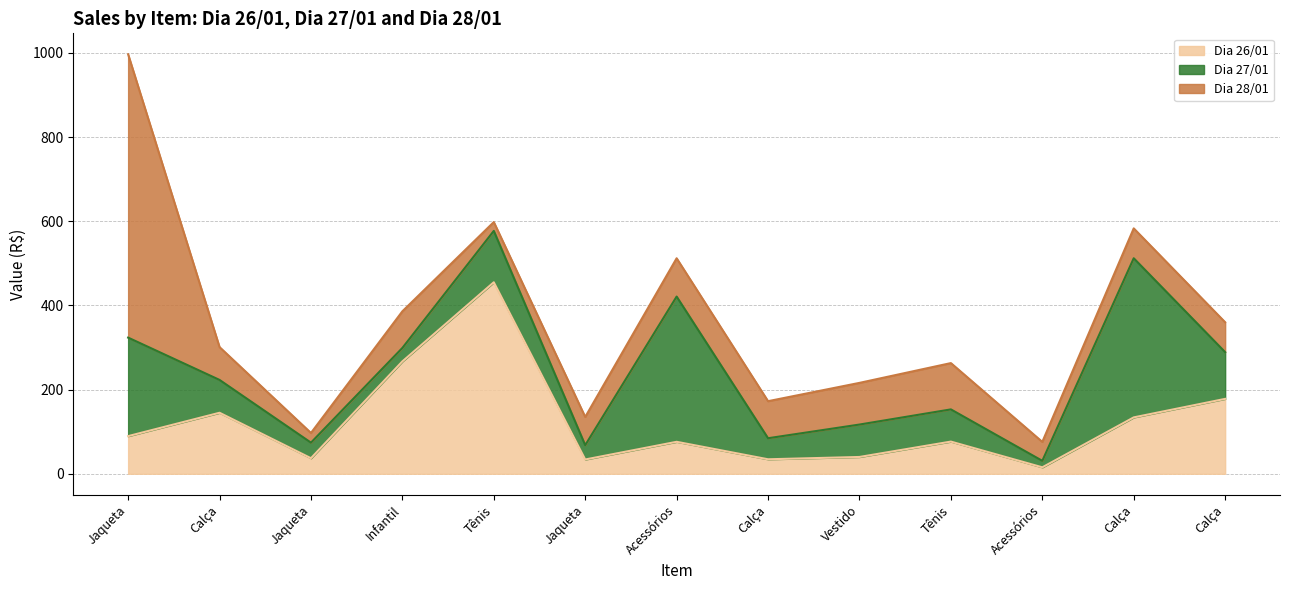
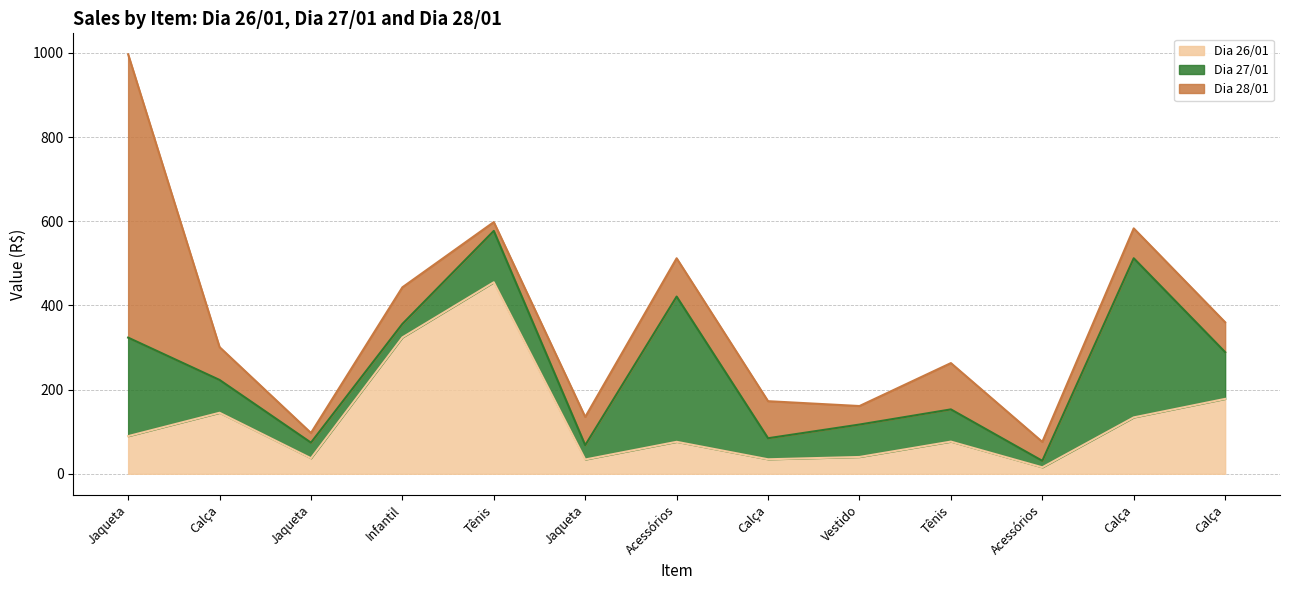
  {
    "Dia 26/01": {
-     "Infantil": 270,
+     "Infantil": 320,
      "Vestido": 40
    },
    "Dia 27/01": {
      "Infantil": 30,
      "Vestido": 80
    },
    "Dia 28/01": {
      "Infantil": 90,
-     "Vestido": 100
+     "Vestido": 40
    }
  }
